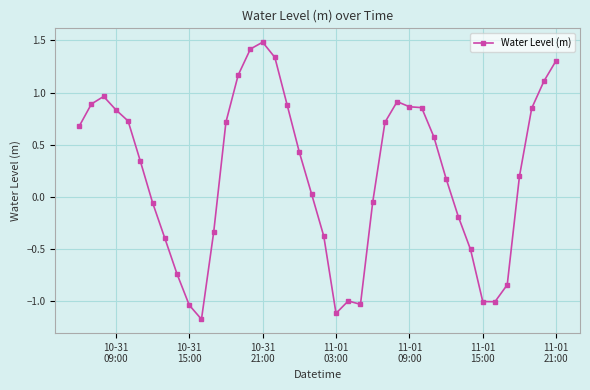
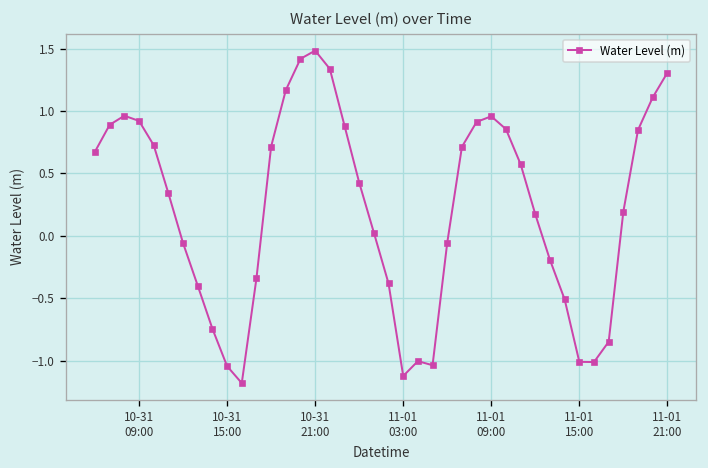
  {
-   "10-31 09:00": 0.83,
+   "10-31 09:00": 0.92,
    "10-31 15:00": -1.04,
    "10-31 21:00": 1.48,
    "11-01 03:00": -1.12,
-   "11-01 09:00": 0.86,
+   "11-01 09:00": 0.96,
    "11-01 15:00": -1.01,
    "11-01 21:00": 1.31
  }
